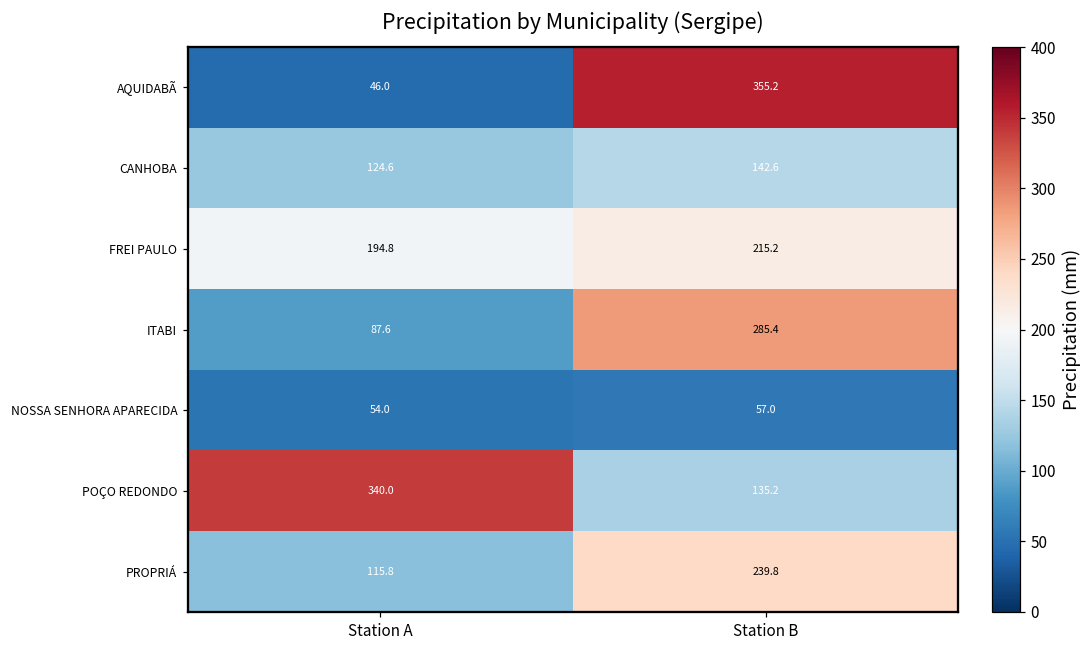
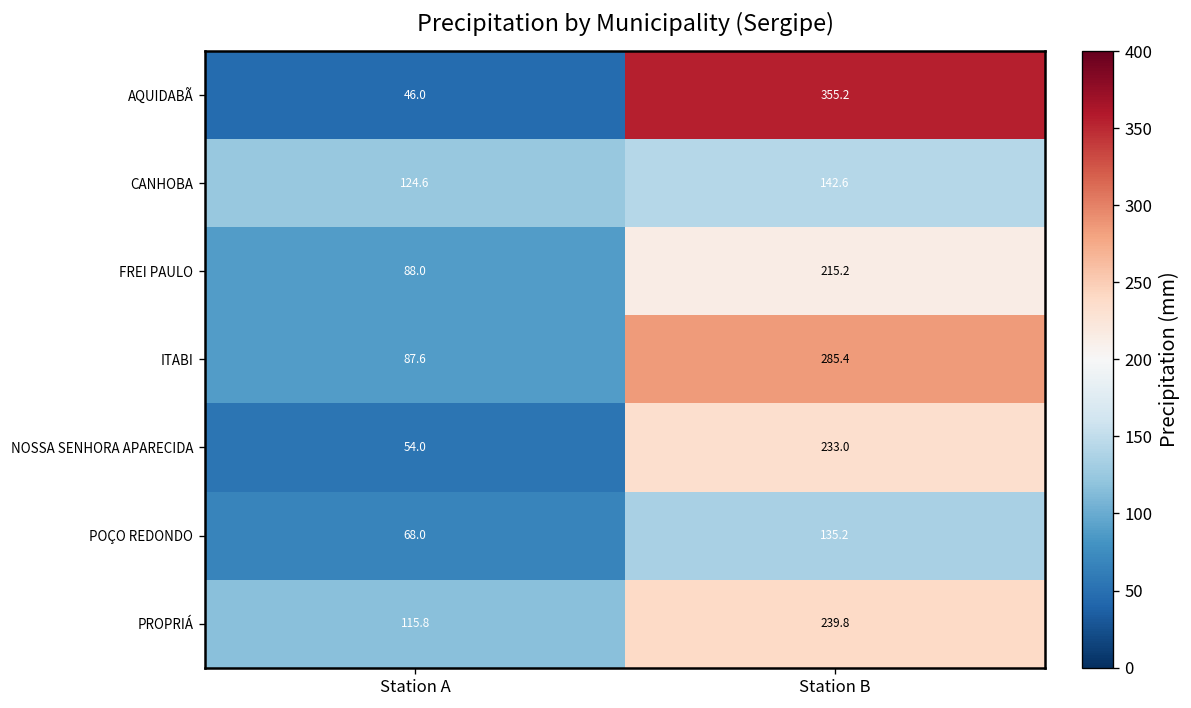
  {
    "AQUIDABÃ": {
      "Station A": 46.0,
      "Station B": 355.2
    },
    "CANHOBA": {
      "Station A": 124.6,
      "Station B": 142.6
    },
    "FREI PAULO": {
-     "Station A": 194.8,
+     "Station A": 88.0,
      "Station B": 215.2
    },
    "ITABI": {
      "Station A": 87.6,
      "Station B": 285.4
    },
    "NOSSA SENHORA APARECIDA": {
      "Station A": 54.0,
-     "Station B": 57.0
+     "Station B": 233.0
    },
    "POÇO REDONDO": {
-     "Station A": 340.0,
+     "Station A": 68.0,
      "Station B": 135.2
    },
    "PROPRIÁ": {
      "Station A": 115.8,
      "Station B": 239.8
    }
  }
